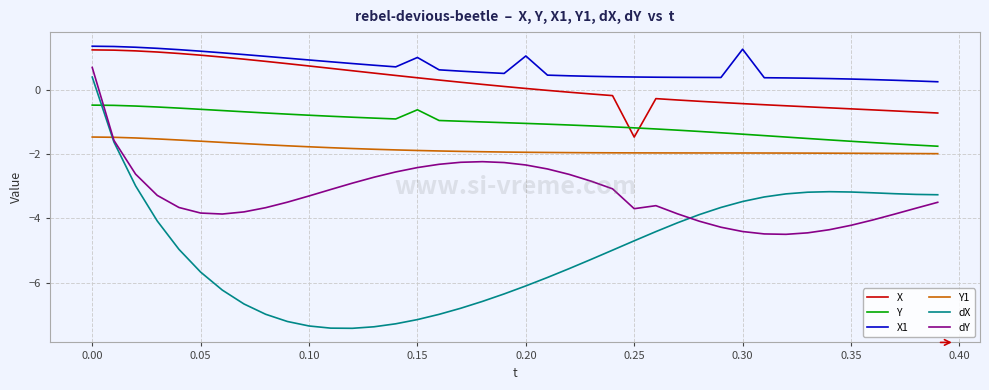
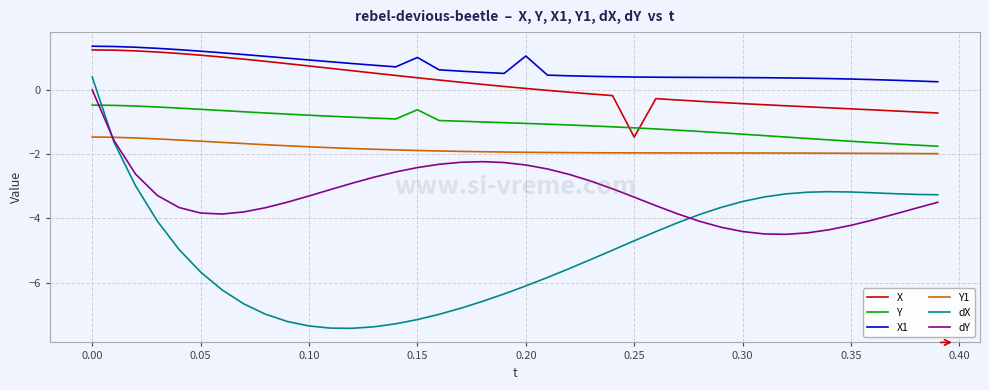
  {
    "X": {
      "0.00": 1.2,
      "0.05": 1.1,
      "0.10": 0.7,
      "0.15": 0.4,
      "0.20": 0.0,
      "0.25": -1.5,
      "0.30": -0.4,
      "0.35": -0.6
    },
    "Y": {
      "0.00": -0.5,
      "0.05": -0.6,
      "0.10": -0.8,
      "0.15": -0.6,
      "0.20": -1.0,
      "0.25": -1.2,
      "0.30": -1.4,
      "0.35": -1.6
    },
    "X1": {
      "0.00": 1.4,
      "0.05": 1.2,
      "0.10": 0.9,
      "0.15": 1.0,
      "0.20": 1.1,
      "0.25": 0.4,
-     "0.30": 1.3,
+     "0.30": 0.4,
      "0.35": 0.3
    },
    "Y1": {
      "0.00": -1.5,
      "0.05": -1.6,
      "0.10": -1.8,
      "0.15": -1.9,
      "0.20": -1.9,
      "0.25": -2.0,
      "0.30": -2.0,
      "0.35": -2.0
    },
    "dX": {
      "0.00": 0.4,
      "0.05": -5.7,
      "0.10": -7.3,
      "0.15": -7.1,
      "0.20": -6.1,
      "0.25": -4.7,
      "0.30": -3.5,
      "0.35": -3.2
    },
    "dY": {
-     "0.00": 0.7,
+     "0.00": 0.0,
      "0.05": -3.8,
      "0.10": -3.3,
      "0.15": -2.4,
      "0.20": -2.3,
-     "0.25": -3.7,
+     "0.25": -3.3,
      "0.30": -4.4,
      "0.35": -4.2
    }
  }
